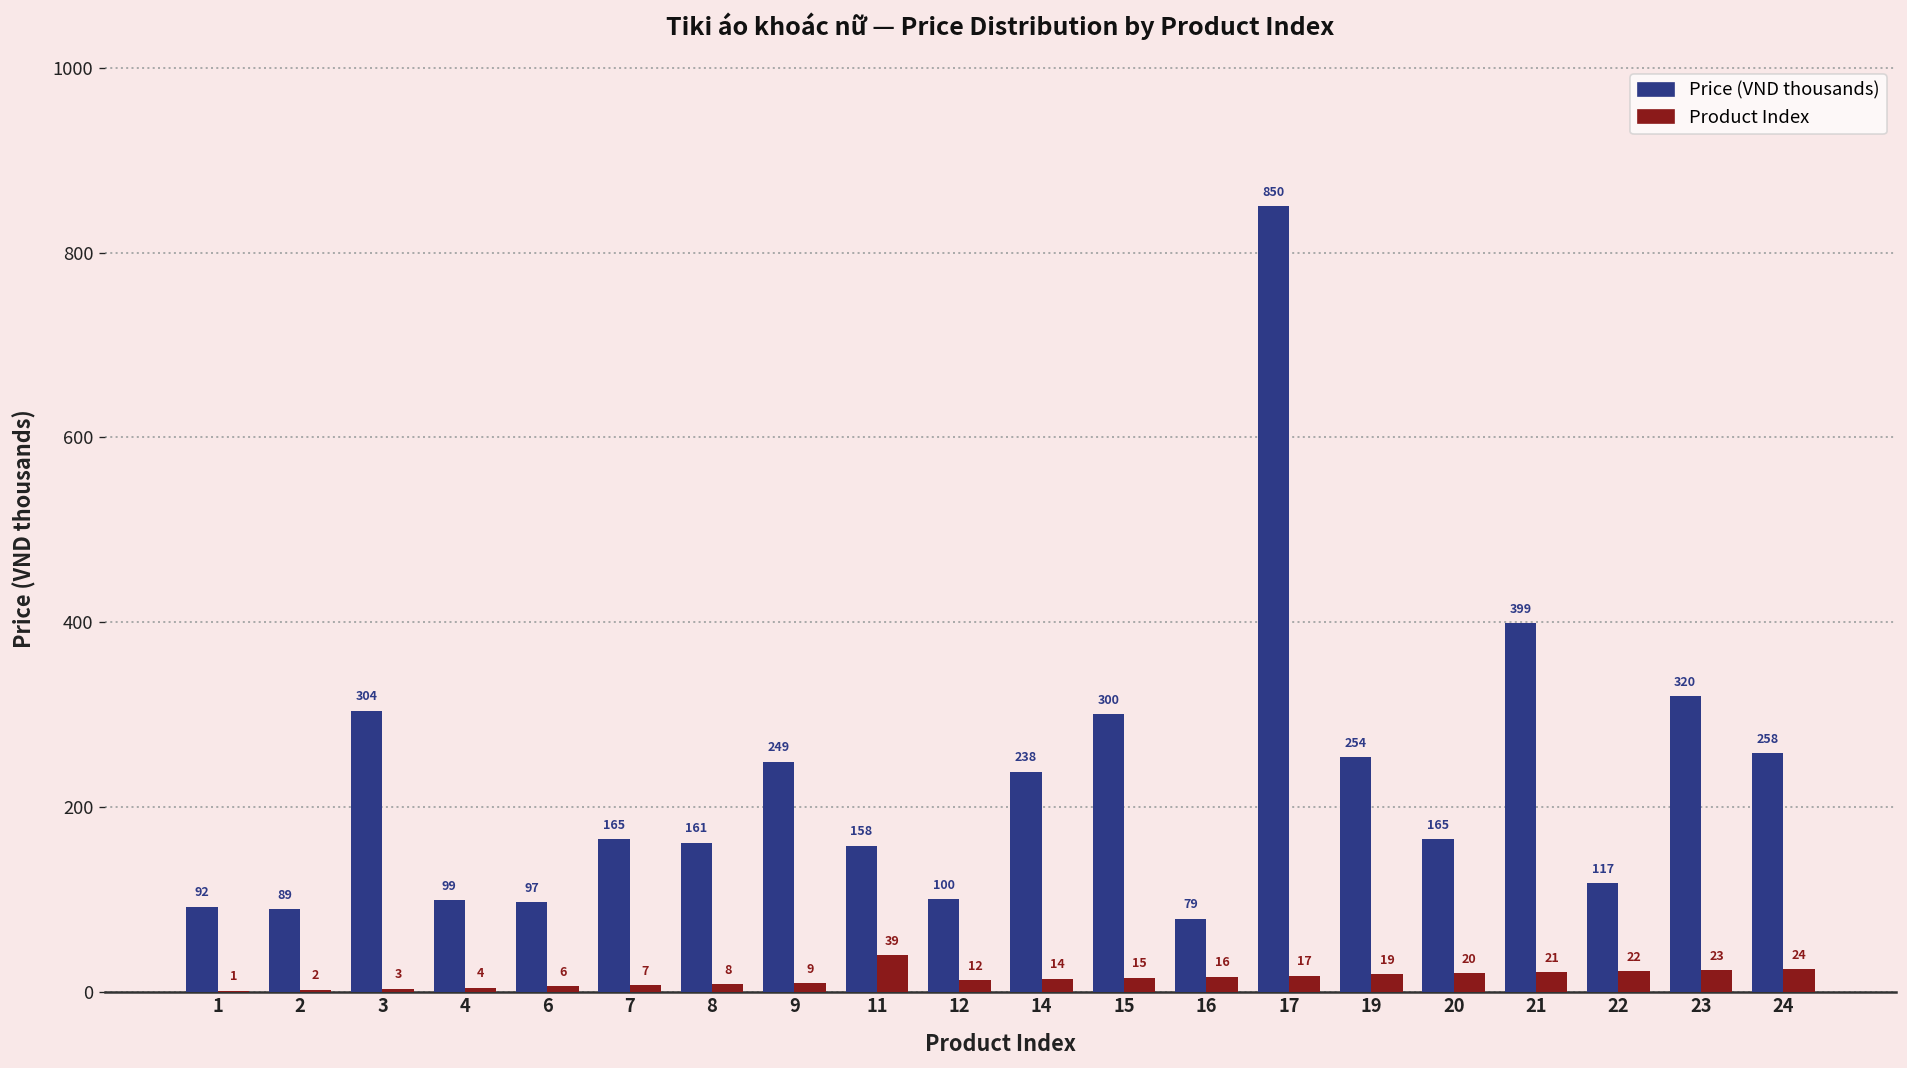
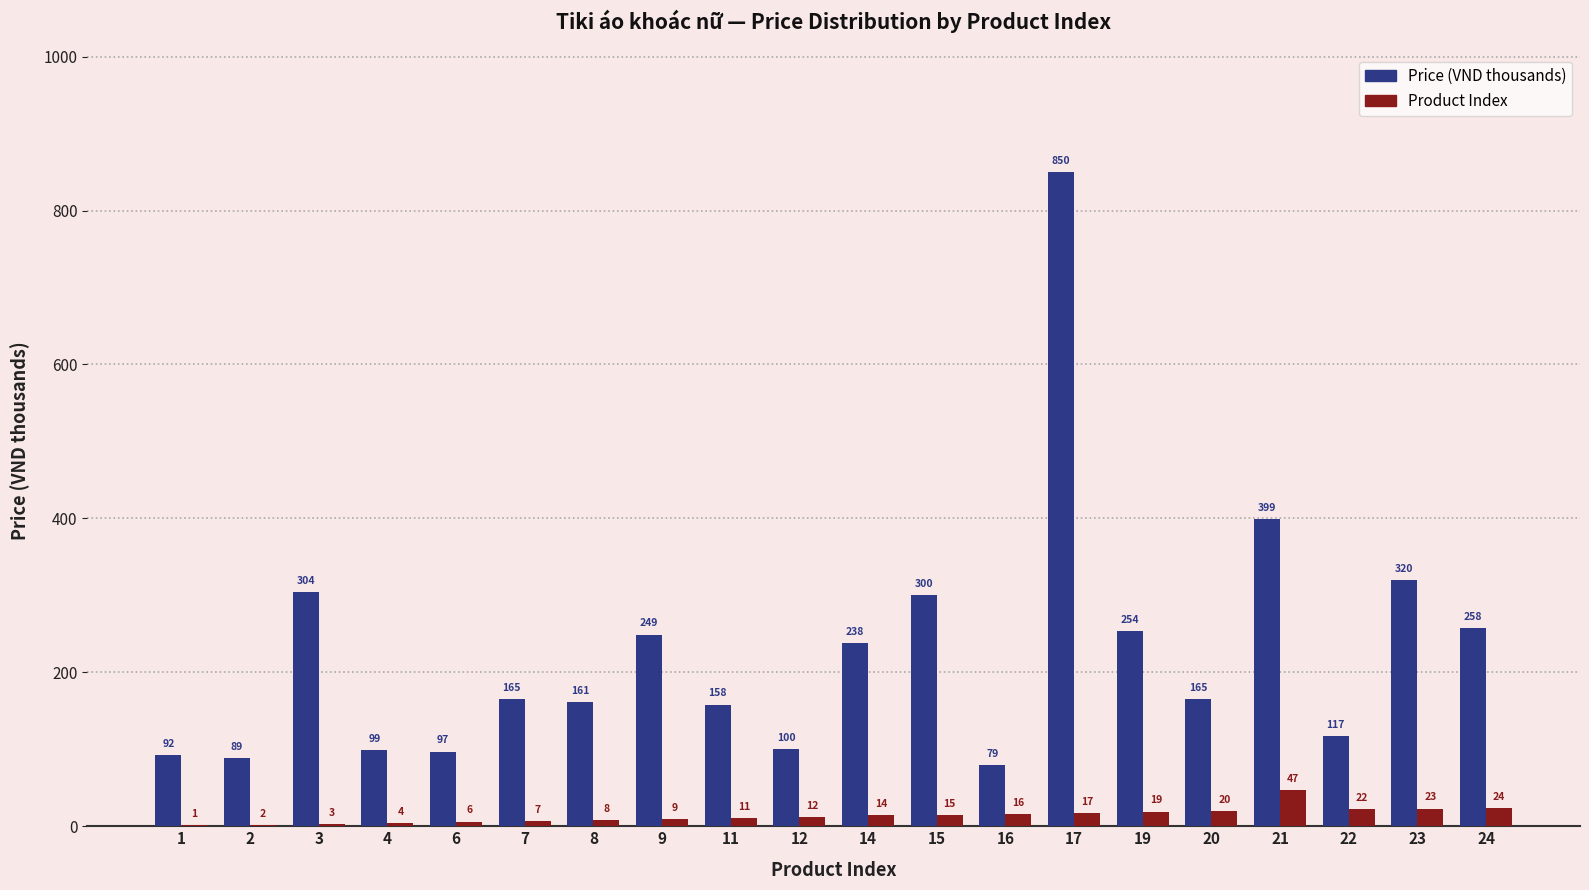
  {
    "Price (VND thousands)": {
      "1": 92,
      "2": 89,
      "3": 304,
      "4": 99,
      "6": 97,
      "7": 165,
      "8": 161,
      "9": 249,
      "11": 158,
      "12": 100,
      "14": 238,
      "15": 300,
      "16": 79,
      "17": 850,
      "19": 254,
      "20": 165,
      "21": 399,
      "22": 117,
      "23": 320,
      "24": 258
    },
    "Product Index": {
      "1": 1,
      "2": 2,
      "3": 3,
      "4": 4,
      "6": 6,
      "7": 7,
      "8": 8,
      "9": 9,
-     "11": 39,
+     "11": 11,
      "12": 12,
      "14": 14,
      "15": 15,
      "16": 16,
      "17": 17,
      "19": 19,
      "20": 20,
-     "21": 21,
+     "21": 47,
      "22": 22,
      "23": 23,
      "24": 24
    }
  }
